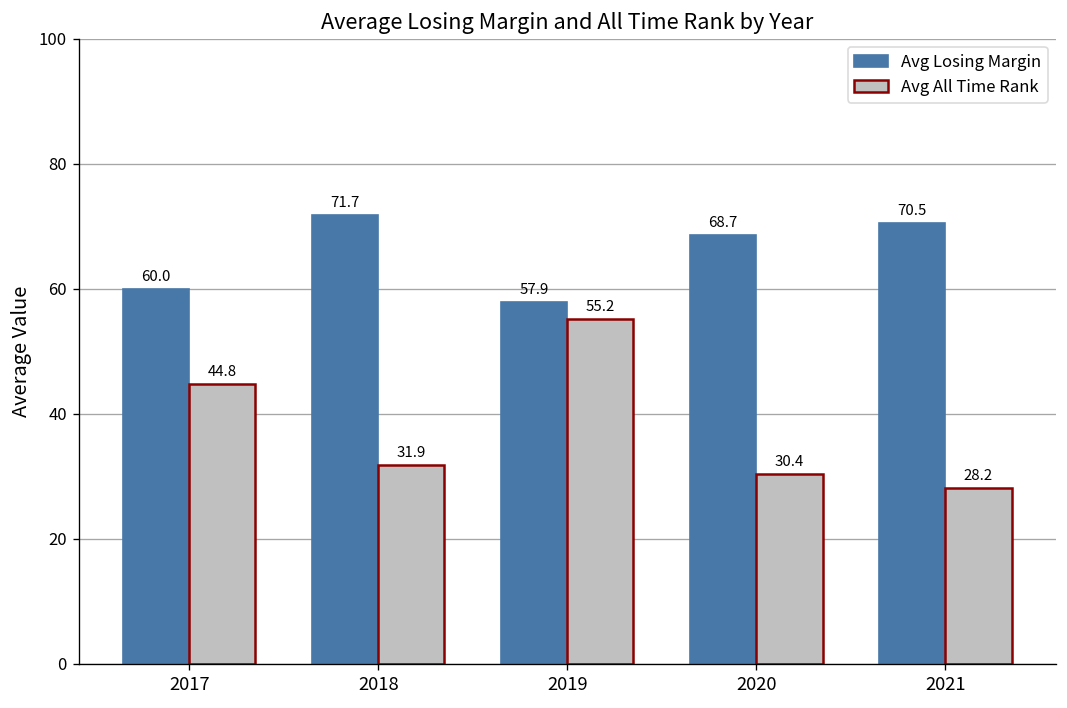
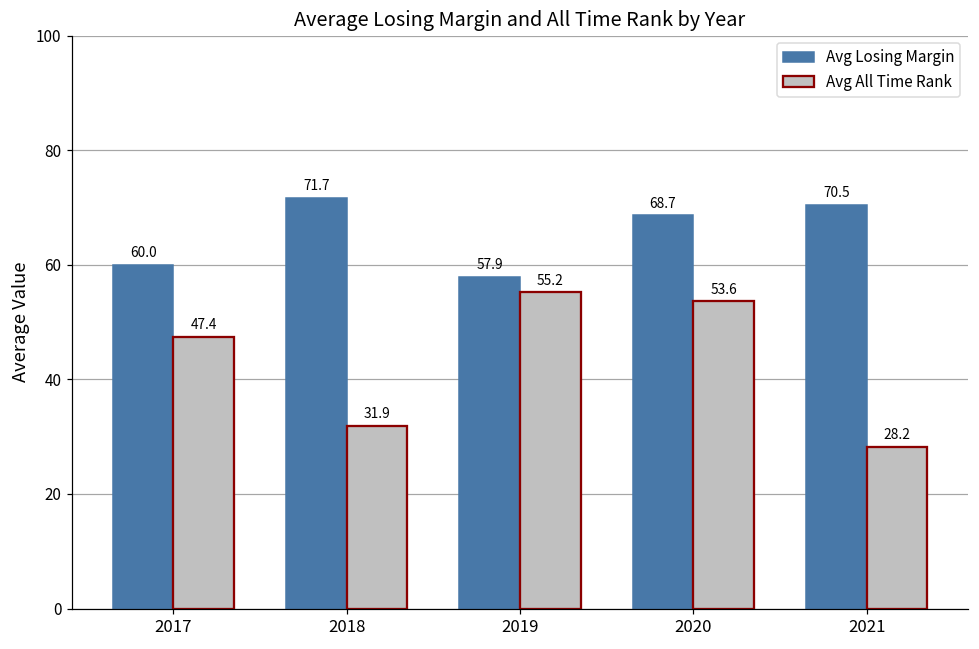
  {
    "Avg Losing Margin": {
      "2017": 60.0,
      "2018": 71.7,
      "2019": 57.9,
      "2020": 68.7,
      "2021": 70.5
    },
    "Avg All Time Rank": {
-     "2017": 44.8,
+     "2017": 47.4,
      "2018": 31.9,
      "2019": 55.2,
-     "2020": 30.4,
+     "2020": 53.6,
      "2021": 28.2
    }
  }
